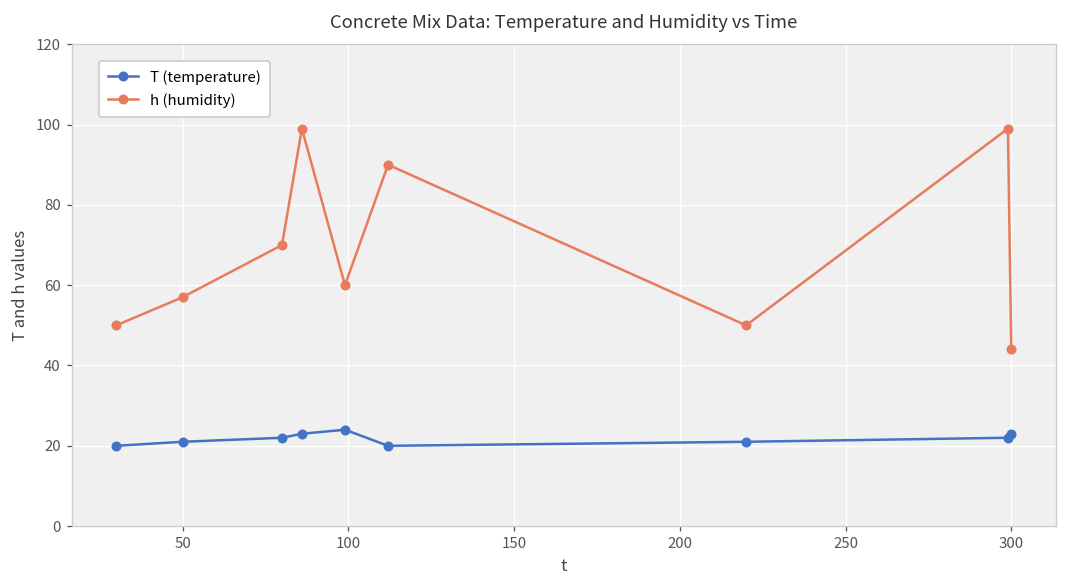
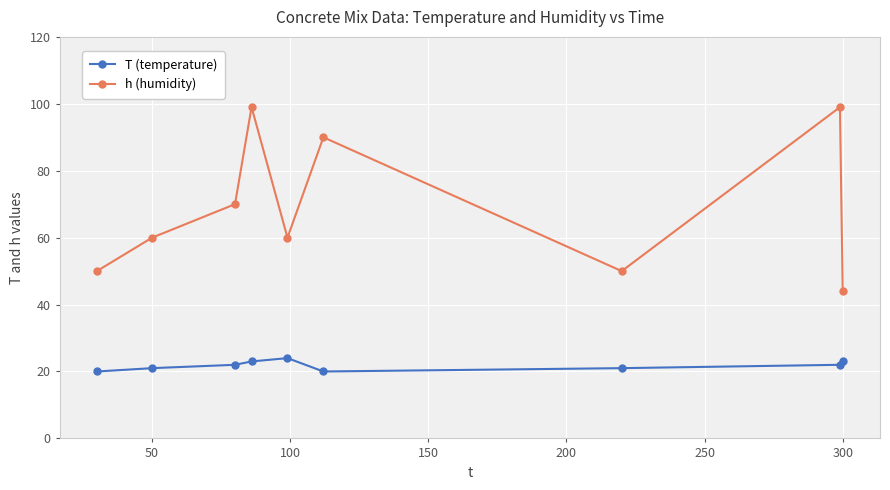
  {
    "T (temperature)": {
      "50": 21,
      "300": 23
    },
    "h (humidity)": {
-     "50": 57,
+     "50": 60,
      "300": 44
    }
  }
